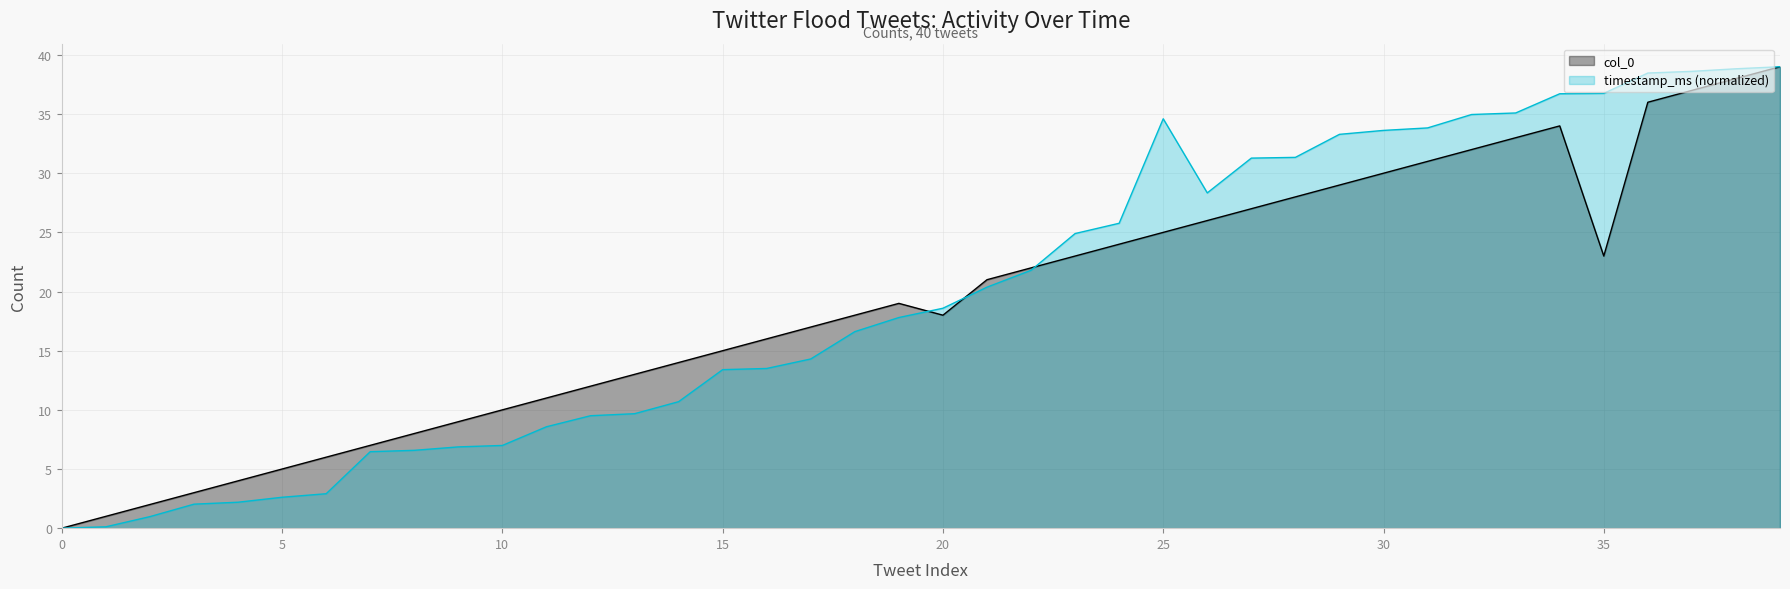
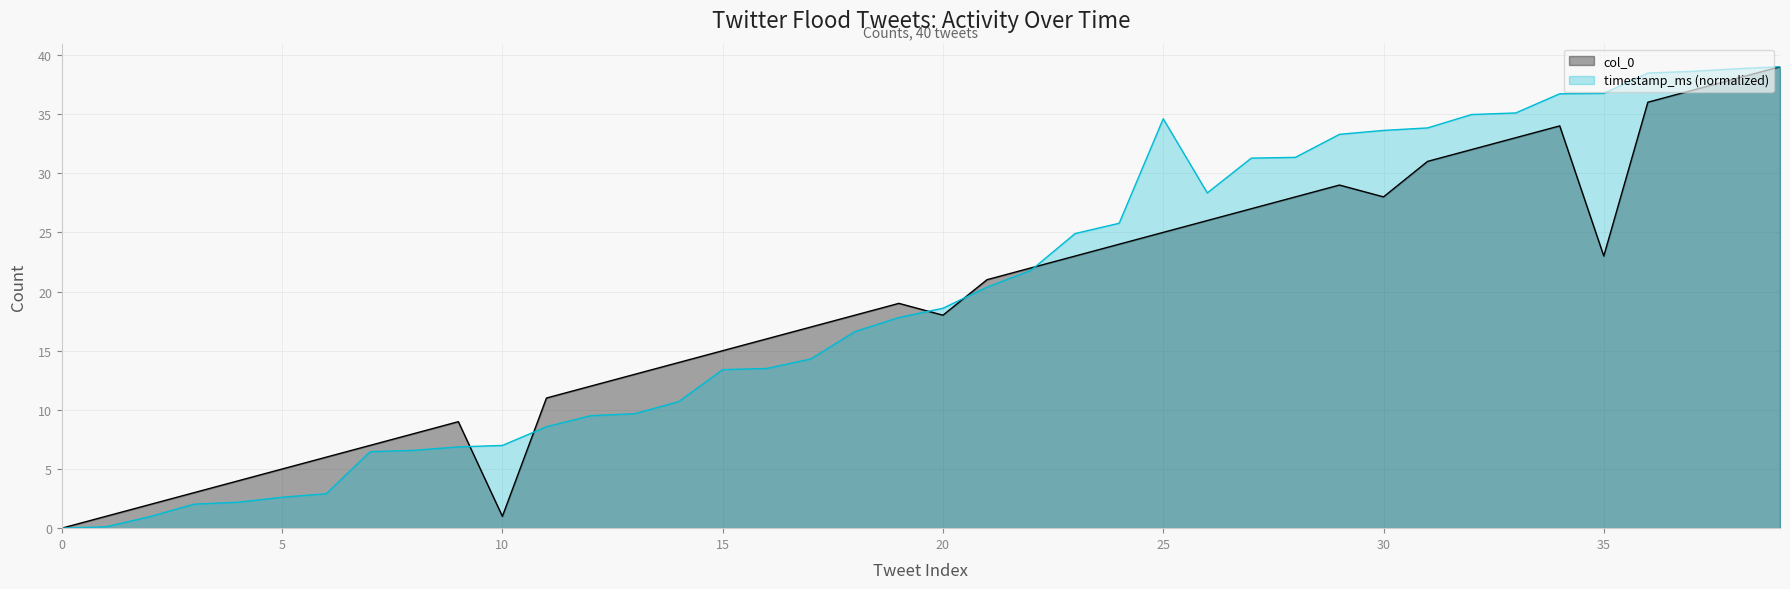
  {
    "col_0": {
      "5": 5,
-     "10": 10,
+     "10": 1,
      "15": 15,
      "20": 18,
      "25": 25,
-     "30": 30,
+     "30": 28,
      "35": 23
    },
    "timestamp_ms (normalized)": {
      "5": 2.6,
      "10": 7,
      "15": 13.4,
      "20": 18.6,
      "25": 34.6,
      "30": 33.6,
      "35": 36.7
    }
  }
